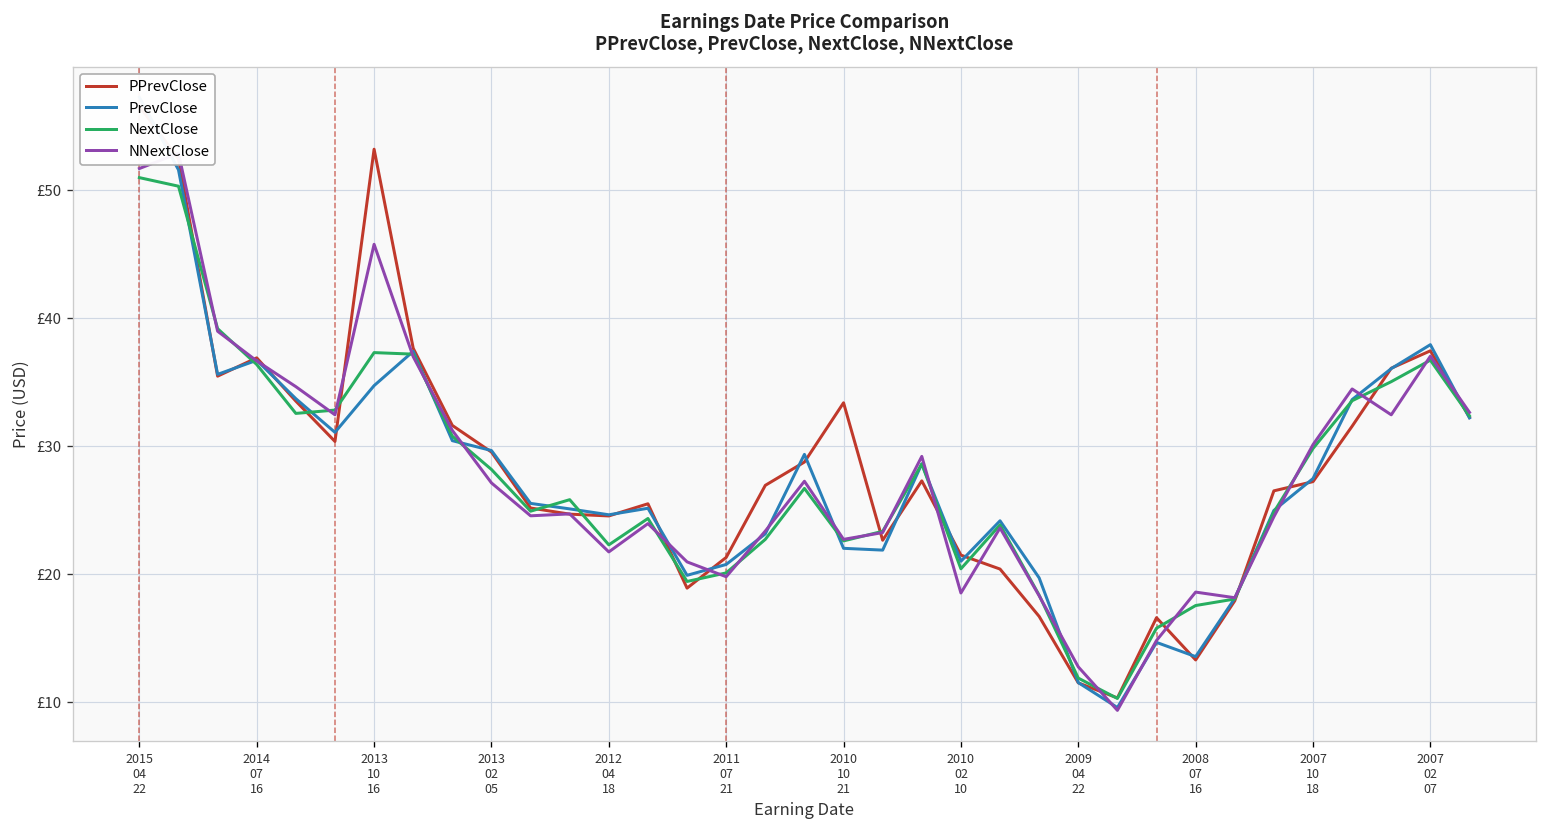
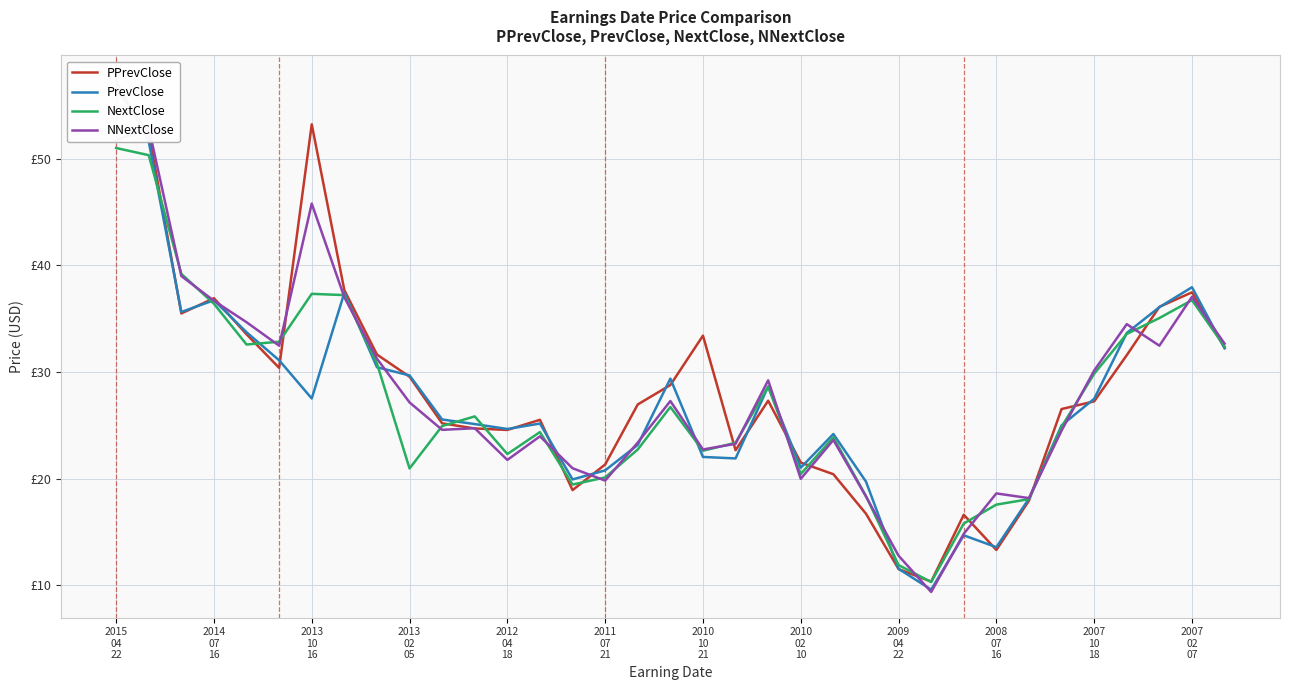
  {
    "PPrevClose": {
      "2013 10 16": "£53.2",
      "2011 07 21": "£21.3",
      "2010 10 21": "£33.4",
      "2010 02 10": "£21.5",
      "2008 07 16": "£13.3",
      "2007 10 18": "£27.2",
      "2007 02 07": "£37.5"
    },
    "PrevClose": {
-     "2013 10 16": "£34.7",
+     "2013 10 16": "£27.5",
      "2011 07 21": "£20.8",
      "2010 10 21": "£22.0",
      "2010 02 10": "£21.0",
      "2008 07 16": "£13.6",
      "2007 10 18": "£27.5",
      "2007 02 07": "£37.9"
    },
    "NextClose": {
      "2015 04 22": "£51.0",
      "2014 07 16": "£36.4",
      "2013 10 16": "£37.3",
-     "2013 02 05": "£28.2",
+     "2013 02 05": "£21.0",
      "2012 04 18": "£22.3",
      "2011 07 21": "£20.1",
      "2010 02 10": "£20.4",
      "2009 04 22": "£11.9",
      "2008 07 16": "£17.6",
      "2007 10 18": "£29.8",
      "2007 02 07": "£36.7"
    },
    "NNextClose": {
      "2013 10 16": "£45.8",
      "2013 02 05": "£27.1",
      "2012 04 18": "£21.8",
      "2011 07 21": "£19.8",
-     "2010 02 10": "£18.5",
+     "2010 02 10": "£20.0",
      "2009 04 22": "£12.8",
      "2008 07 16": "£18.6",
      "2007 10 18": "£30.1",
      "2007 02 07": "£37.0"
    }
  }
